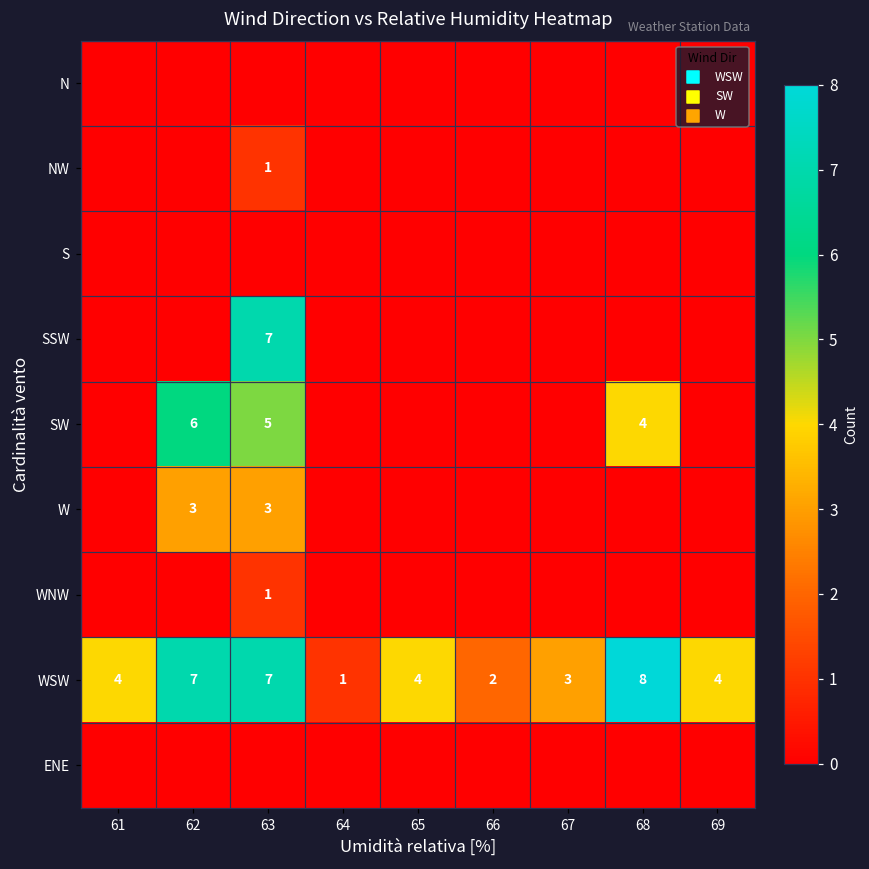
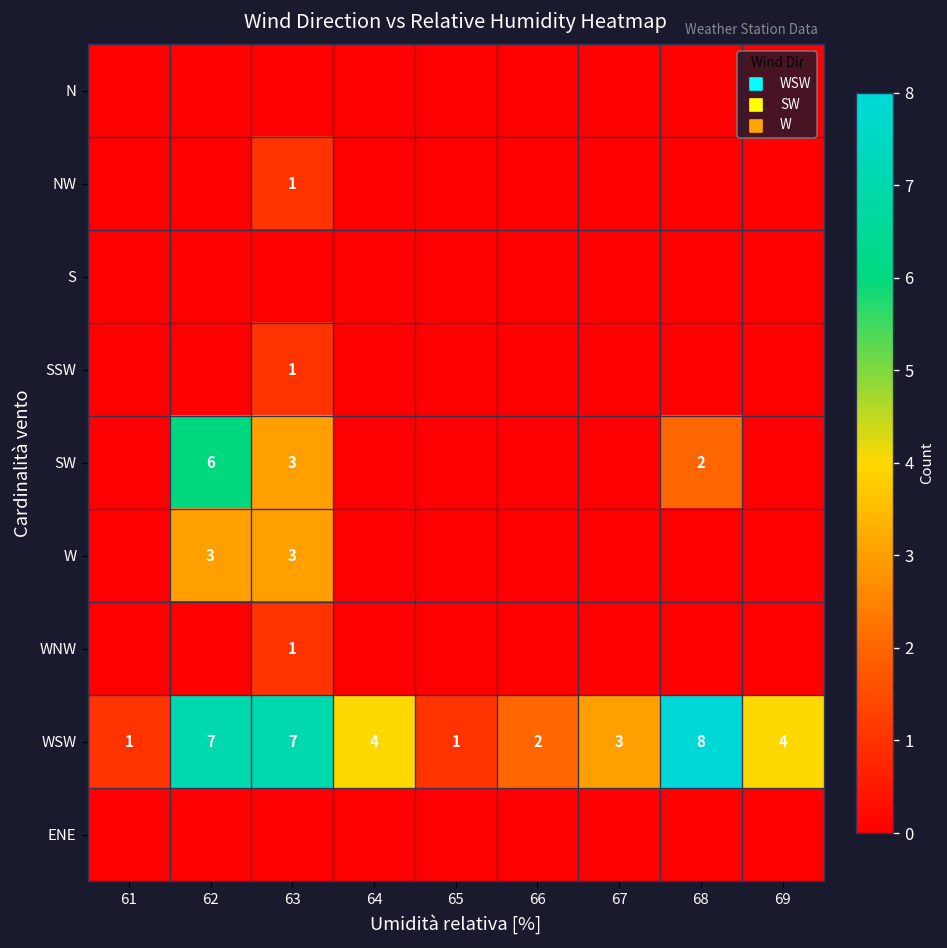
  {
    "NW": {
      "63": 1
    },
    "SSW": {
-     "63": 7
+     "63": 1
    },
    "SW": {
      "62": 6,
-     "63": 5,
-     "68": 4
+     "63": 3,
+     "68": 2
    },
    "W": {
      "62": 3,
      "63": 3
    },
    "WNW": {
      "63": 1
    },
    "WSW": {
-     "61": 4,
+     "61": 1,
      "62": 7,
      "63": 7,
-     "64": 1,
-     "65": 4,
+     "64": 4,
+     "65": 1,
      "66": 2,
      "67": 3,
      "68": 8,
      "69": 4
    }
  }
